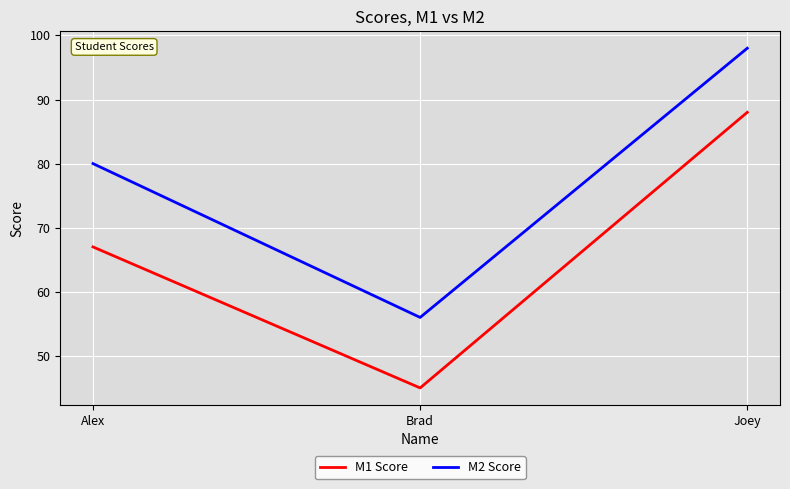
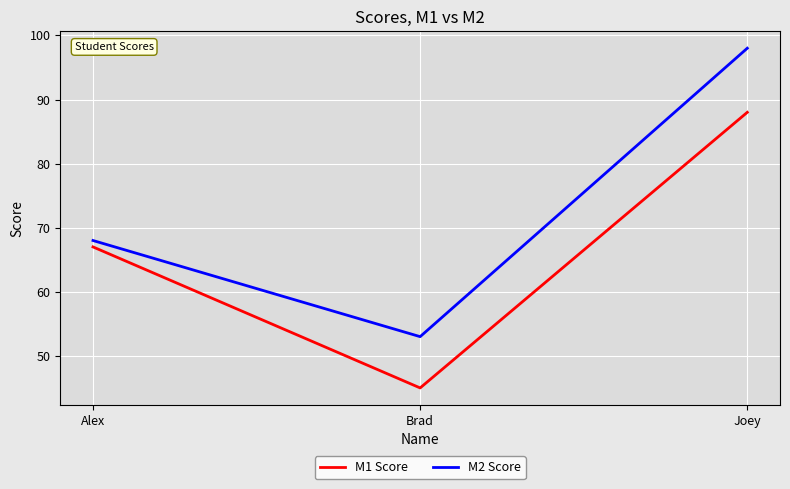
  {
    "M1 Score": {
      "Alex": 67,
      "Brad": 45,
      "Joey": 88
    },
    "M2 Score": {
-     "Alex": 80,
-     "Brad": 56,
+     "Alex": 68,
+     "Brad": 53,
      "Joey": 98
    }
  }
